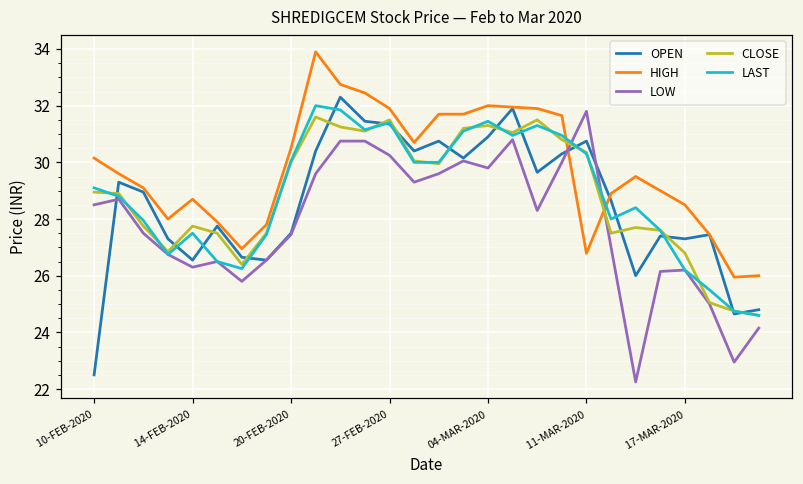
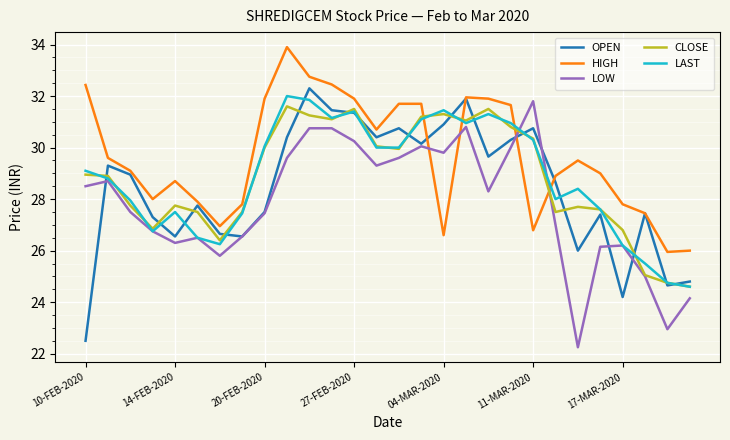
  {
    "OPEN": {
      "10-FEB-2020": 22.5,
      "14-FEB-2020": 26.6,
      "04-MAR-2020": 30.9,
      "11-MAR-2020": 30.8,
-     "17-MAR-2020": 27.3
+     "17-MAR-2020": 24.2
    },
    "HIGH": {
-     "10-FEB-2020": 30.2,
+     "10-FEB-2020": 32.4,
      "14-FEB-2020": 28.7,
-     "20-FEB-2020": 30.5,
+     "20-FEB-2020": 31.9,
      "27-FEB-2020": 31.9,
-     "04-MAR-2020": 32.0,
+     "04-MAR-2020": 26.6,
      "11-MAR-2020": 26.8,
-     "17-MAR-2020": 28.5
+     "17-MAR-2020": 27.8
    },
    "LOW": {
      "10-FEB-2020": 28.5,
      "14-FEB-2020": 26.3,
      "27-FEB-2020": 30.3,
      "04-MAR-2020": 29.8,
      "11-MAR-2020": 31.8
    },
    "CLOSE": {
      "10-FEB-2020": 29.0,
      "14-FEB-2020": 27.8,
      "27-FEB-2020": 31.5,
      "04-MAR-2020": 31.3,
      "17-MAR-2020": 26.8
    },
    "LAST": {
      "10-FEB-2020": 29.1,
      "14-FEB-2020": 27.5,
      "04-MAR-2020": 31.5
    }
  }
